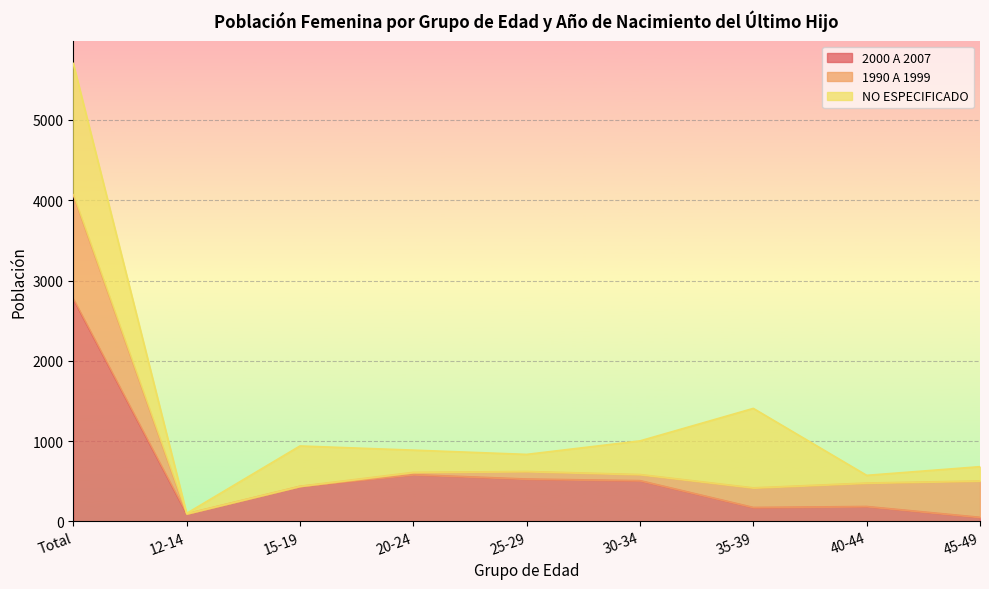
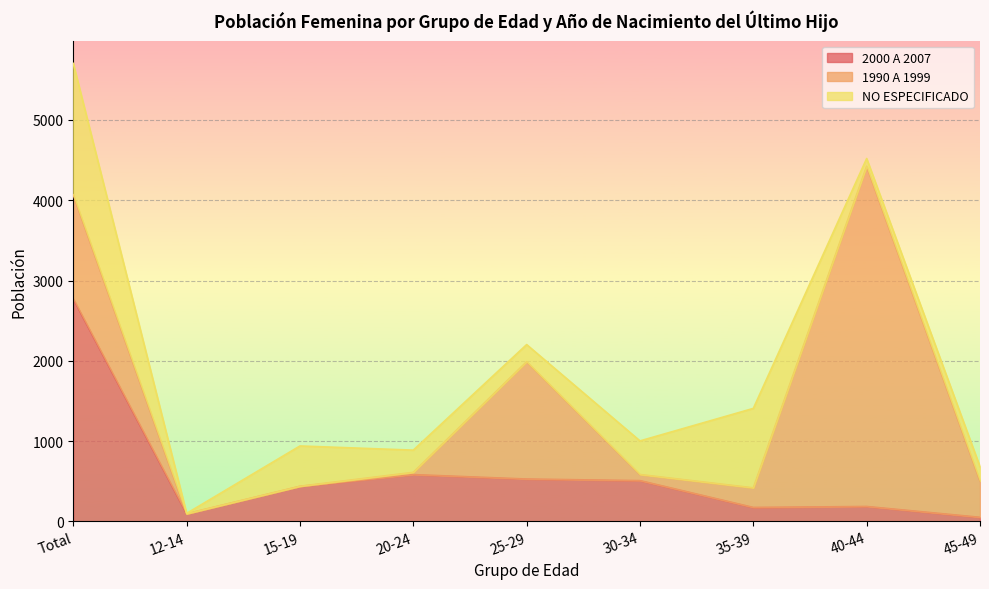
  {
    "2000 A 2007": {
      "Total": 2800,
      "25-29": 500,
      "30-34": 500,
      "35-39": 200,
      "40-44": 200,
      "45-49": 100
    },
    "1990 A 1999": {
      "Total": 1300,
-     "25-29": 100,
+     "25-29": 1500,
      "30-34": 100,
      "35-39": 200,
-     "40-44": 300,
+     "40-44": 4200,
      "45-49": 500
    },
    "NO ESPECIFICADO": {
      "Total": 1600,
      "15-19": 500,
      "20-24": 300,
      "25-29": 200,
      "30-34": 400,
      "35-39": 1000,
      "40-44": 100,
      "45-49": 200
    }
  }
